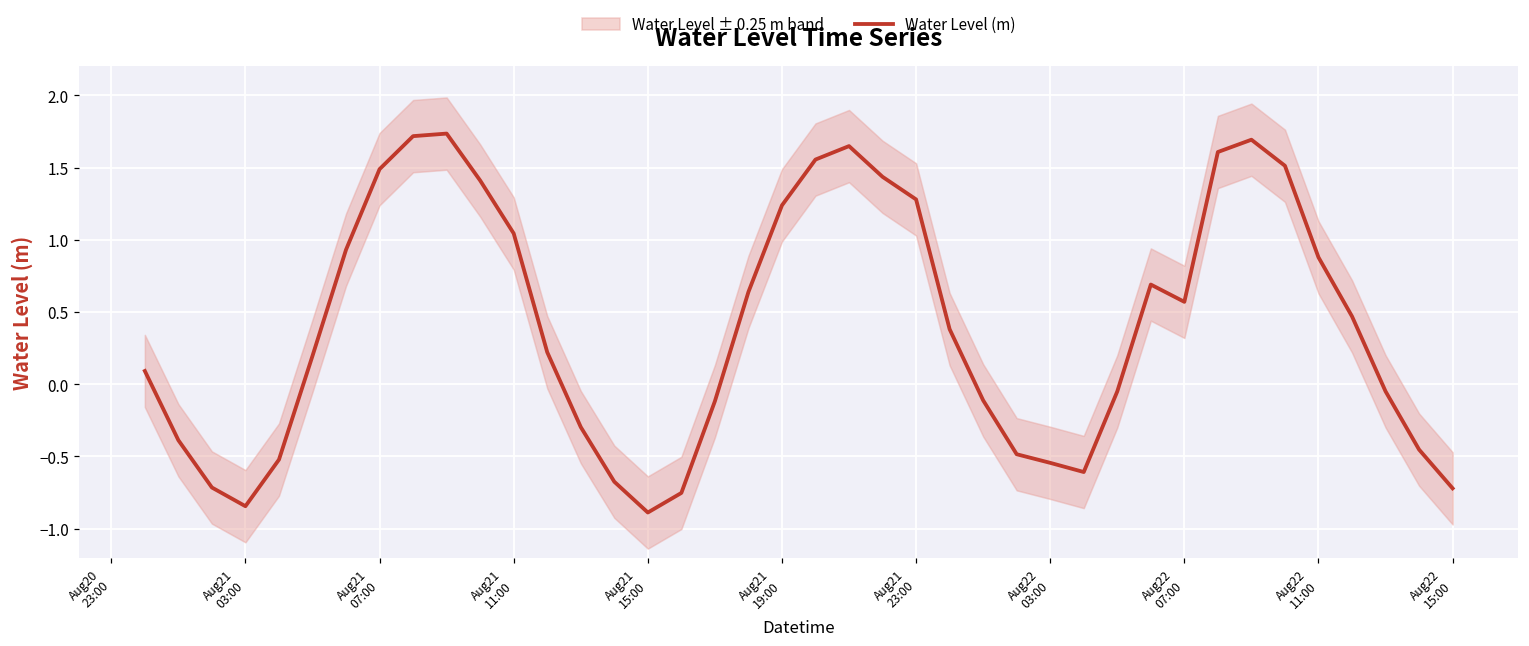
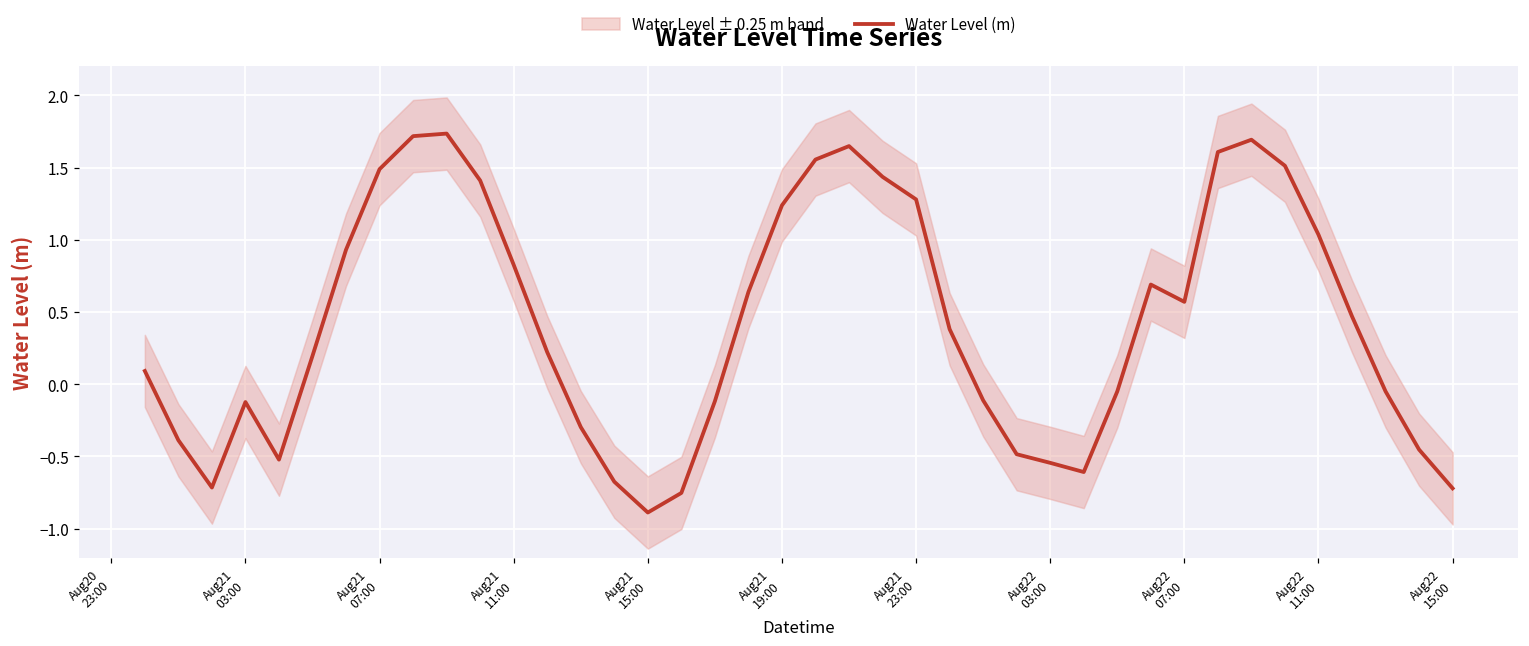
  {
    "Water Level (m)": {
-     "Aug21 03:00": -0.84,
+     "Aug21 03:00": -0.12,
      "Aug21 07:00": 1.49,
-     "Aug21 11:00": 1.04,
+     "Aug21 11:00": 0.83,
      "Aug21 15:00": -0.89,
      "Aug21 19:00": 1.24,
      "Aug21 23:00": 1.28,
      "Aug22 03:00": -0.54,
      "Aug22 07:00": 0.57,
-     "Aug22 11:00": 0.88,
+     "Aug22 11:00": 1.04,
      "Aug22 15:00": -0.72
    }
  }
